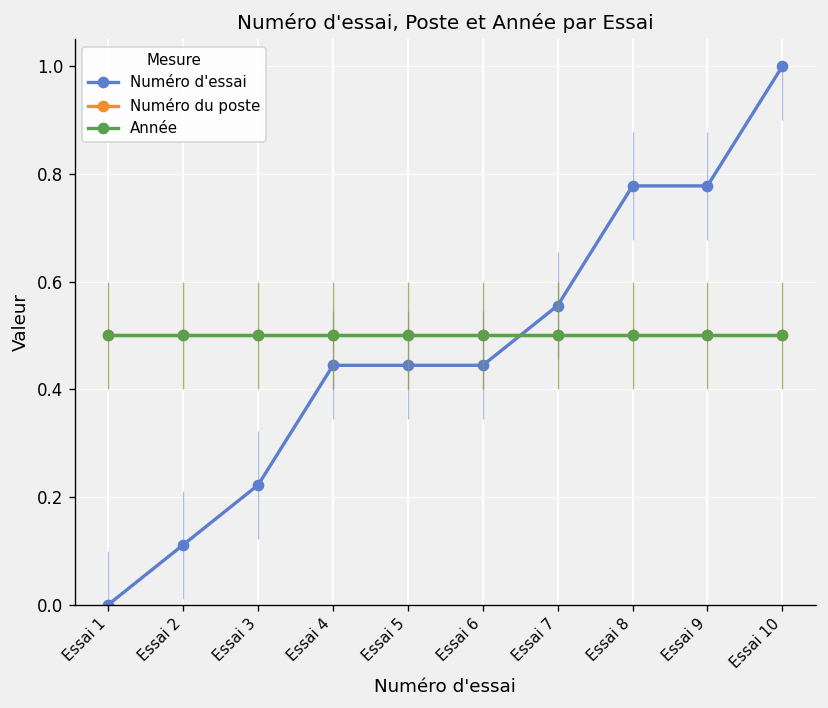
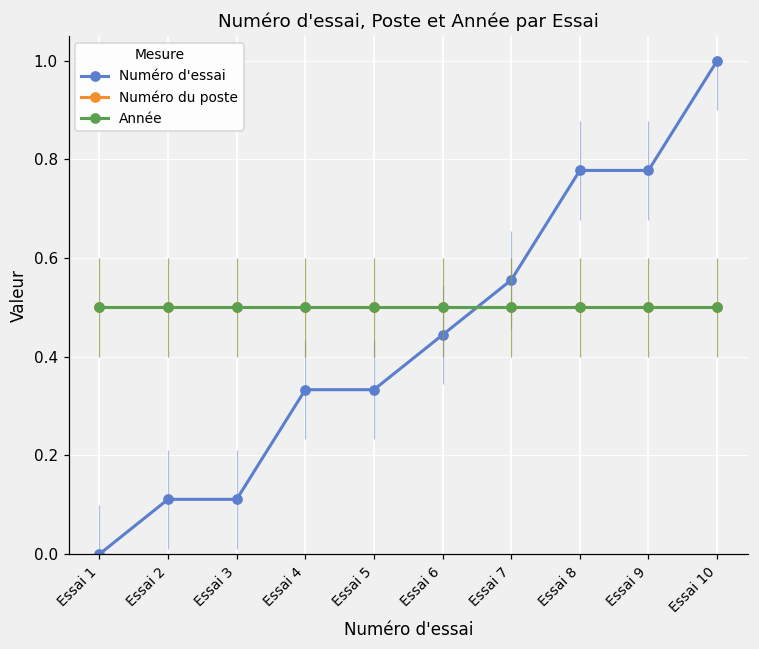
  {
    "Numéro d'essai": {
      "Essai 1": 0.00,
      "Essai 2": 0.11,
-     "Essai 3": 0.22,
-     "Essai 4": 0.44,
-     "Essai 5": 0.44,
+     "Essai 3": 0.11,
+     "Essai 4": 0.33,
+     "Essai 5": 0.33,
      "Essai 6": 0.44,
      "Essai 7": 0.56,
      "Essai 8": 0.78,
      "Essai 9": 0.78,
      "Essai 10": 1.00
    },
    "Année": {
      "Essai 1": 0.50,
      "Essai 2": 0.50,
      "Essai 3": 0.50,
      "Essai 4": 0.50,
      "Essai 5": 0.50,
      "Essai 6": 0.50,
      "Essai 7": 0.50,
      "Essai 8": 0.50,
      "Essai 9": 0.50,
      "Essai 10": 0.50
    }
  }
